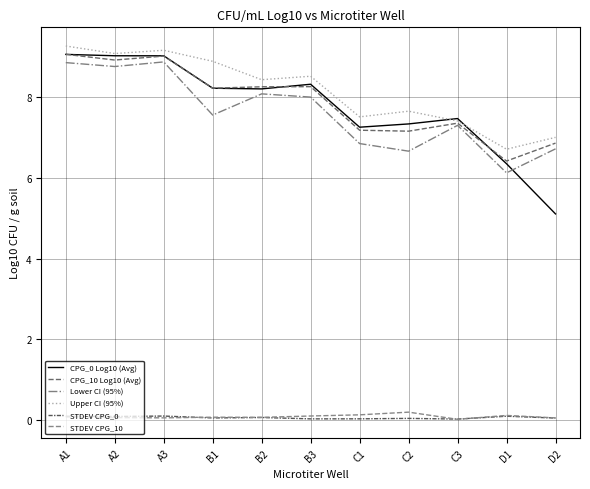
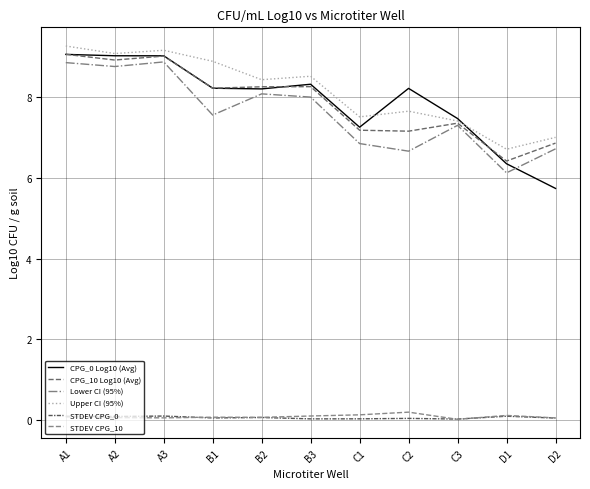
  {
    "CPG_0 Log10 (Avg)": {
      "C1": 7.3,
-     "C2": 7.3,
+     "C2": 8.2,
      "D1": 6.4,
-     "D2": 5.1
+     "D2": 5.7
    }
  }
